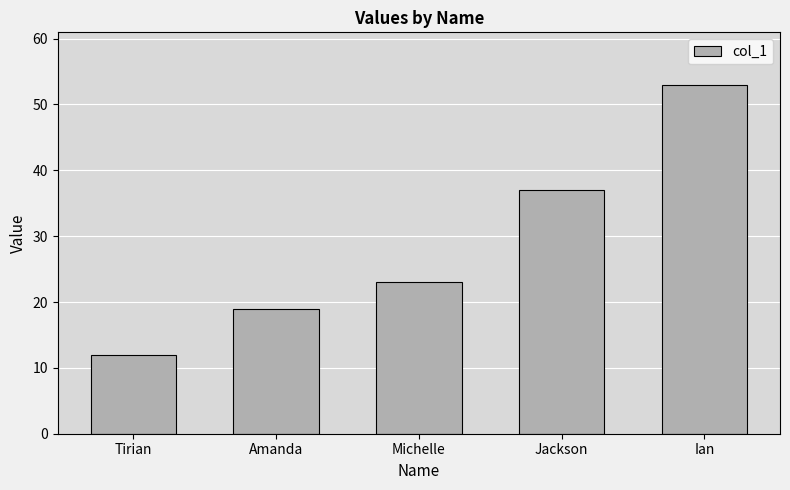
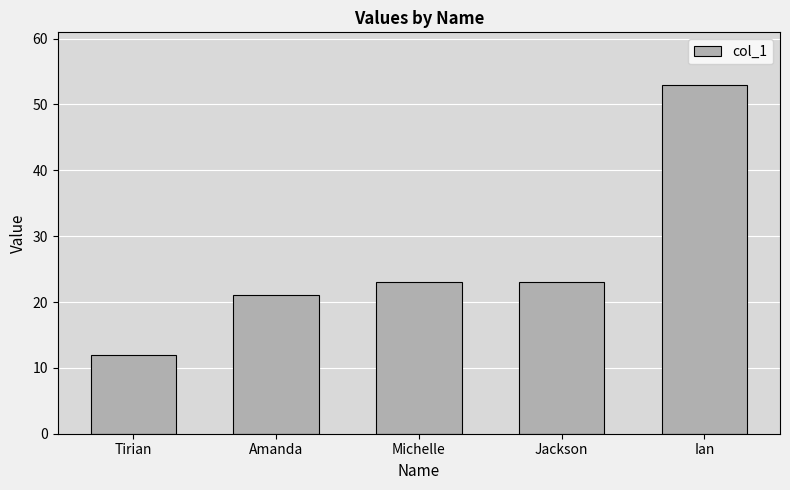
  {
    "Tirian": 12,
-   "Amanda": 19,
+   "Amanda": 21,
    "Michelle": 23,
-   "Jackson": 37,
+   "Jackson": 23,
    "Ian": 53
  }
